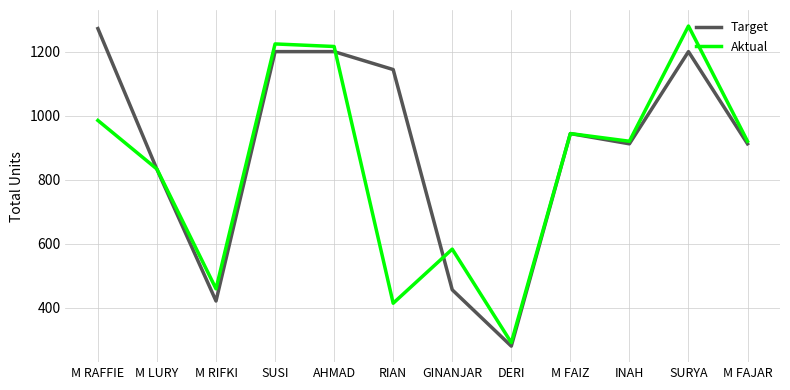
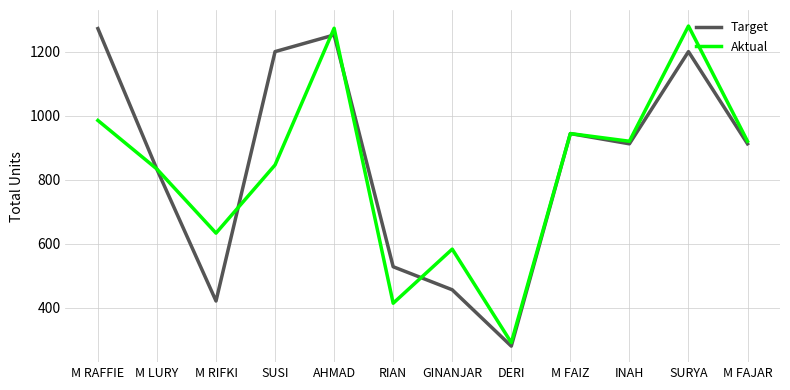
  {
    "Target": {
      "M RAFFIE": 1270,
      "M RIFKI": 420,
      "SUSI": 1200,
-     "AHMAD": 1200,
-     "RIAN": 1140,
+     "AHMAD": 1250,
+     "RIAN": 530,
      "GINANJAR": 460,
      "DERI": 280,
      "SURYA": 1200
    },
    "Aktual": {
      "M RAFFIE": 990,
-     "M RIFKI": 460,
-     "SUSI": 1220,
-     "AHMAD": 1220,
+     "M RIFKI": 630,
+     "SUSI": 850,
+     "AHMAD": 1270,
      "RIAN": 410,
      "GINANJAR": 580,
      "DERI": 290,
      "SURYA": 1280
    }
  }
